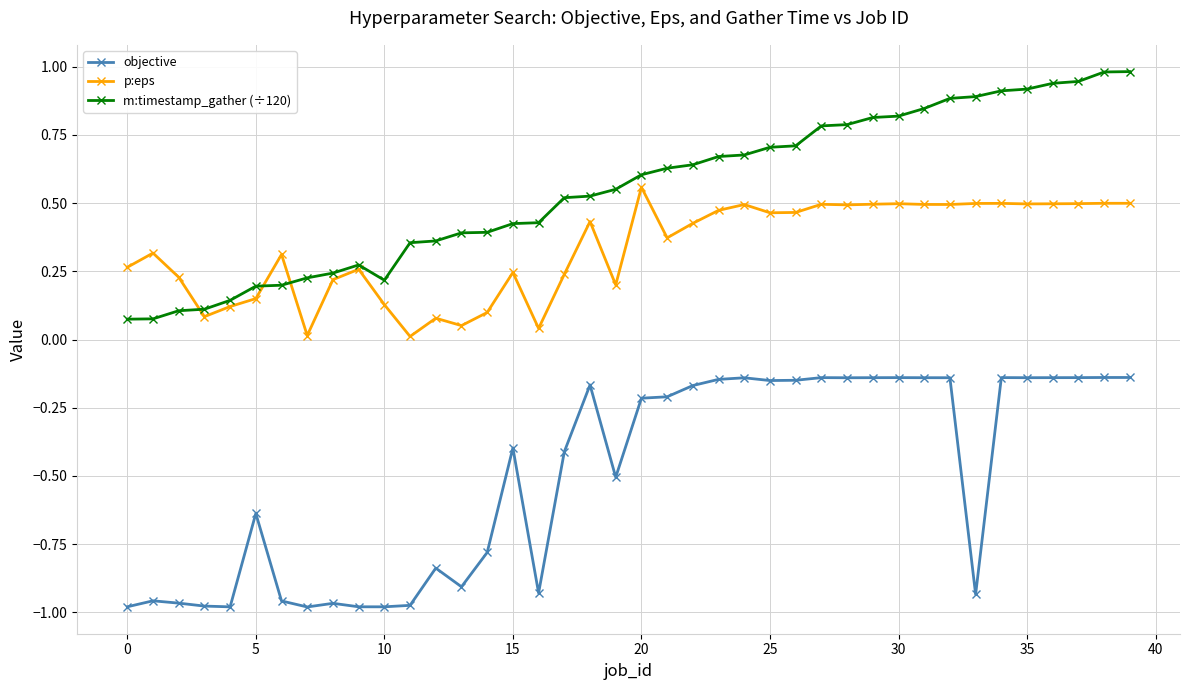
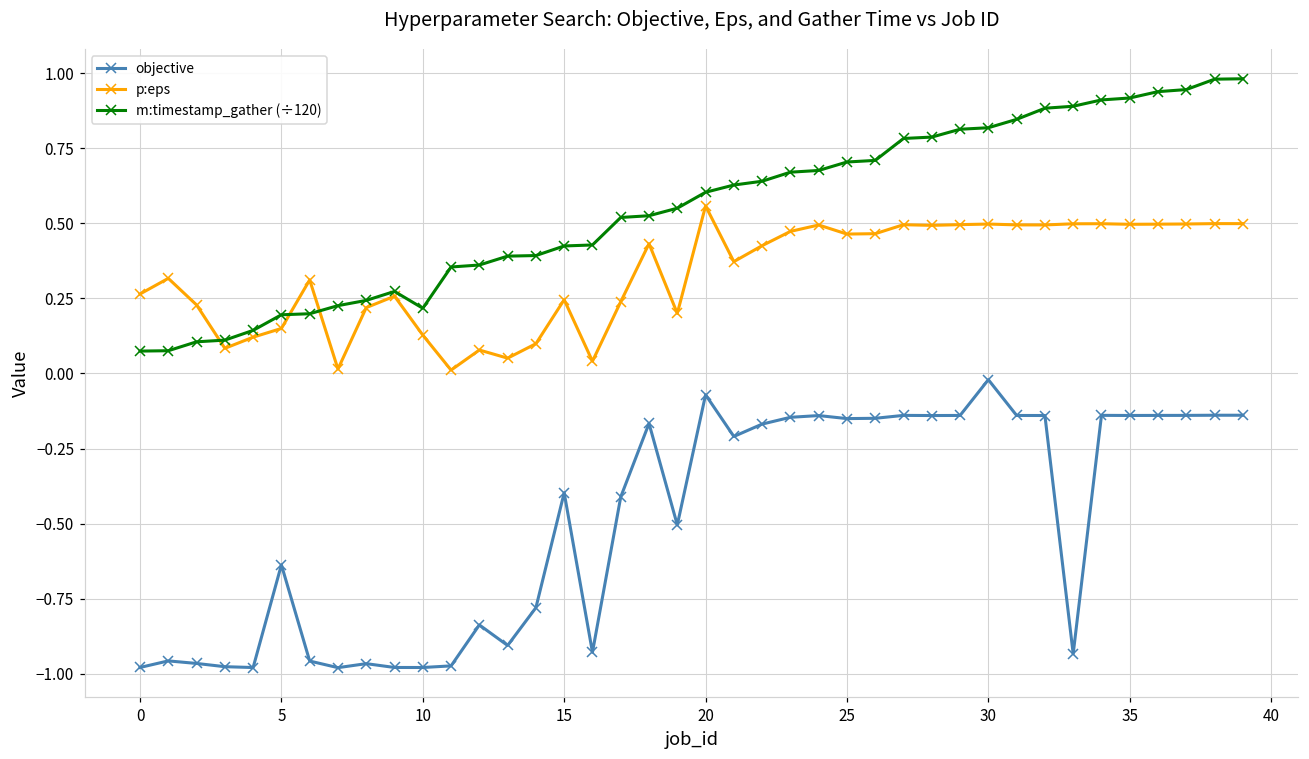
  {
    "objective": {
      "0": -0.98,
      "5": -0.64,
      "10": -0.98,
      "15": -0.40,
-     "20": -0.22,
+     "20": -0.07,
      "25": -0.15,
-     "30": -0.14,
+     "30": -0.02,
      "35": -0.14
    },
    "p:eps": {
      "0": 0.26,
      "5": 0.15,
      "10": 0.13,
      "15": 0.25,
      "20": 0.56,
      "25": 0.46,
      "30": 0.50,
      "35": 0.50
    },
    "m:timestamp_gather (÷120)": {
      "0": 0.07,
      "5": 0.20,
      "10": 0.22,
      "15": 0.42,
      "20": 0.60,
      "25": 0.70,
      "30": 0.82,
      "35": 0.92
    }
  }
